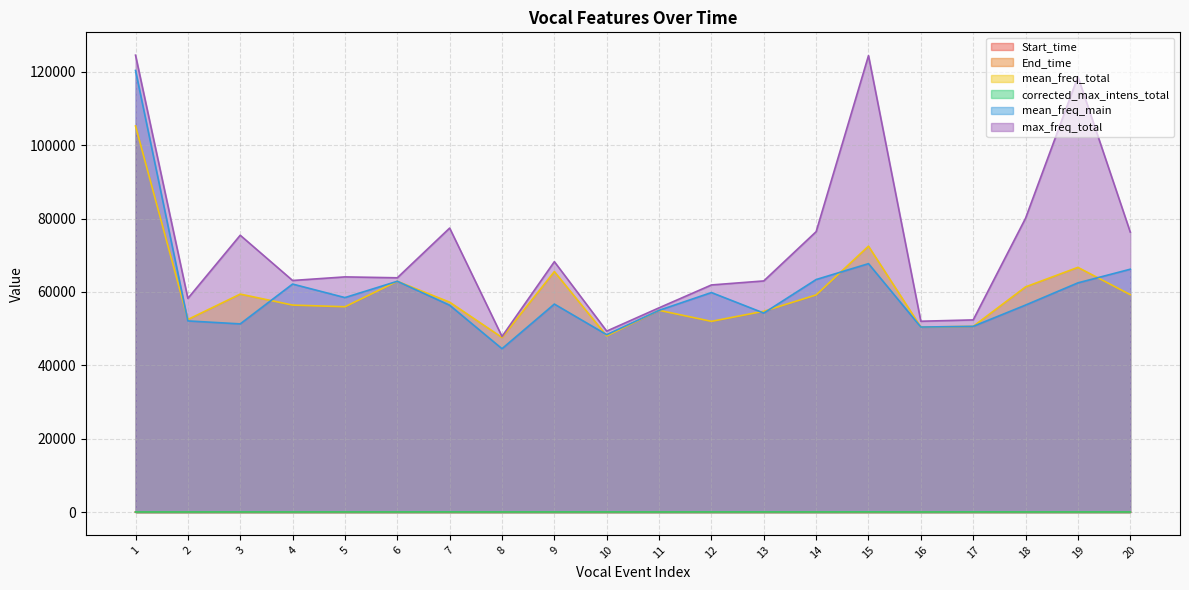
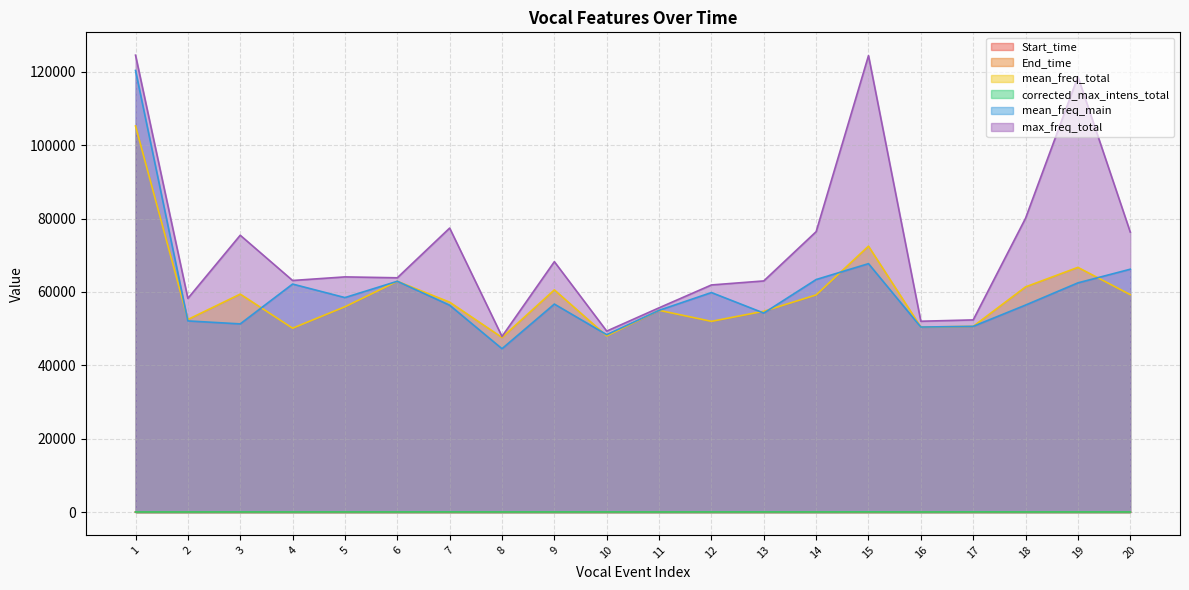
  {
    "corrected_max_intens_total": {
      "1": 0,
      "2": 0,
      "3": 0,
      "4": 0,
      "5": 0,
      "6": 0,
      "7": 0,
      "8": 0,
      "9": 0,
      "10": 0,
      "11": 0,
      "12": 0,
      "13": 0,
      "14": 0,
      "15": 0,
      "16": 0,
      "17": 0,
      "18": 0,
      "19": 0,
      "20": 0
    },
    "mean_freq_total": {
      "1": 105000,
      "3": 59000,
-     "4": 56000,
+     "4": 50000,
      "5": 56000,
      "7": 57000,
-     "9": 66000,
+     "9": 61000,
      "12": 52000,
      "14": 59000,
      "15": 72000,
      "18": 61000,
      "19": 67000,
      "20": 59000
    },
    "mean_freq_main": {
      "1": 120000,
      "3": 51000,
      "4": 62000,
      "5": 58000,
      "7": 56000,
      "8": 45000,
      "9": 57000,
      "12": 60000,
      "14": 63000,
      "15": 68000,
      "18": 56000,
      "19": 62000,
      "20": 66000
    },
    "max_freq_total": {
      "1": 125000,
      "2": 58000,
      "3": 75000,
      "4": 63000,
      "5": 64000,
      "6": 64000,
      "7": 77000,
      "9": 68000,
      "10": 49000,
      "12": 62000,
      "13": 63000,
      "14": 76000,
      "15": 124000,
      "16": 52000,
      "17": 52000,
      "18": 80000,
      "20": 76000
    }
  }
